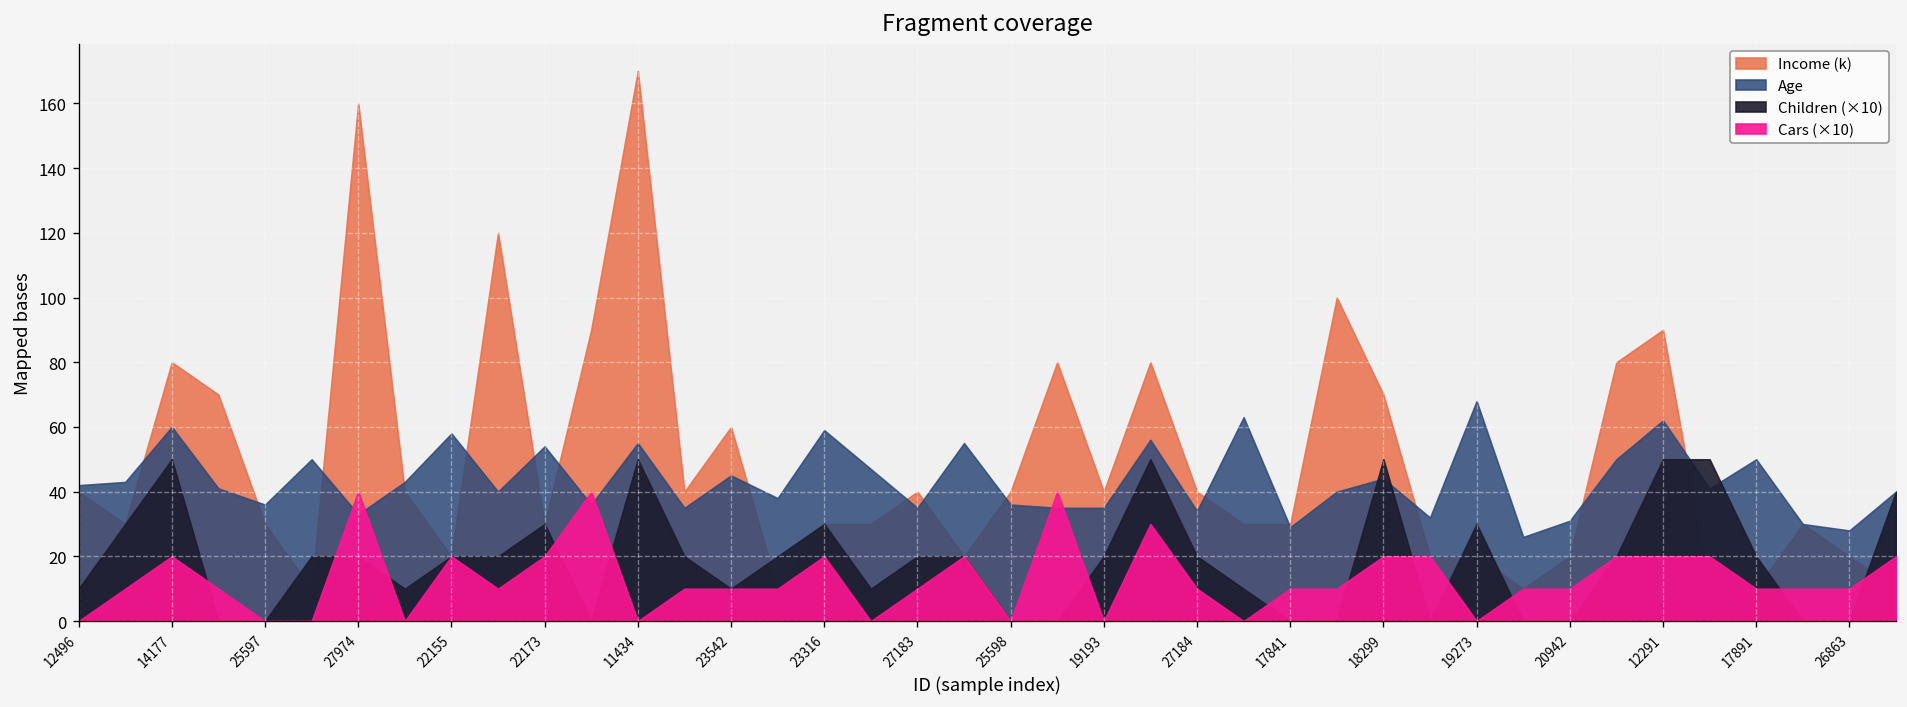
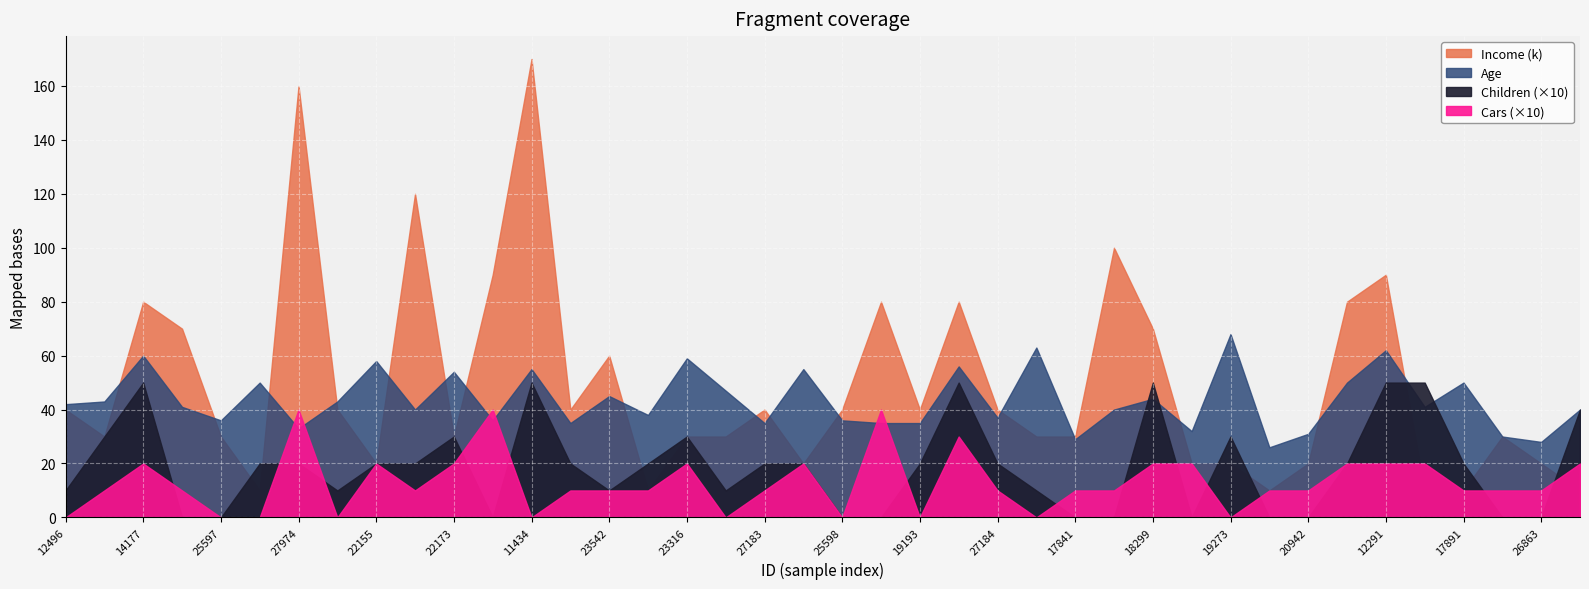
  {
    "Income (k)": {
      "12496": 40,
      "14177": 80,
      "25597": 30,
      "27974": 160,
      "11434": 170,
      "23542": 60,
      "27183": 40,
      "25598": 40,
      "19193": 40,
      "27184": 40,
      "17841": 30,
      "18299": 70,
      "19273": 20,
      "20942": 20,
      "12291": 90,
      "26863": 20
    },
    "Age": {
      "12496": 42,
      "14177": 60,
      "25597": 36,
      "27974": 33,
      "22155": 58,
      "22173": 54,
      "11434": 55,
      "23542": 45,
      "23316": 59,
      "27183": 35,
      "25598": 36,
      "19193": 35,
-     "27184": 34,
+     "27184": 37,
      "17841": 29,
      "18299": 44,
      "19273": 68,
      "20942": 31,
      "12291": 62,
      "17891": 50,
      "26863": 28
    },
    "Children (×10)": {
      "12496": 10,
      "14177": 50,
      "27974": 20,
      "11434": 50,
      "27183": 20,
      "19193": 20,
      "27184": 20,
      "17841": 0,
      "18299": 50,
      "19273": 30,
      "20942": 0,
      "12291": 50,
      "17891": 20,
      "26863": 0
    },
    "Cars (×10)": {
      "12496": 0,
      "14177": 20,
      "27974": 40,
      "22173": 20,
      "11434": 0,
      "23316": 20,
      "27183": 10,
      "19193": 0,
      "27184": 10,
      "17841": 10,
      "18299": 20,
      "19273": 0,
      "20942": 10,
      "12291": 20,
      "26863": 10
    }
  }
